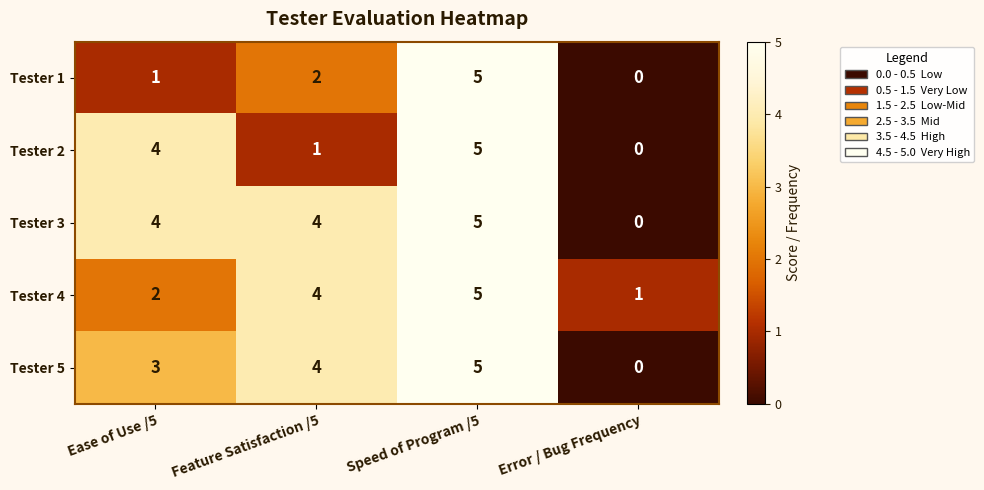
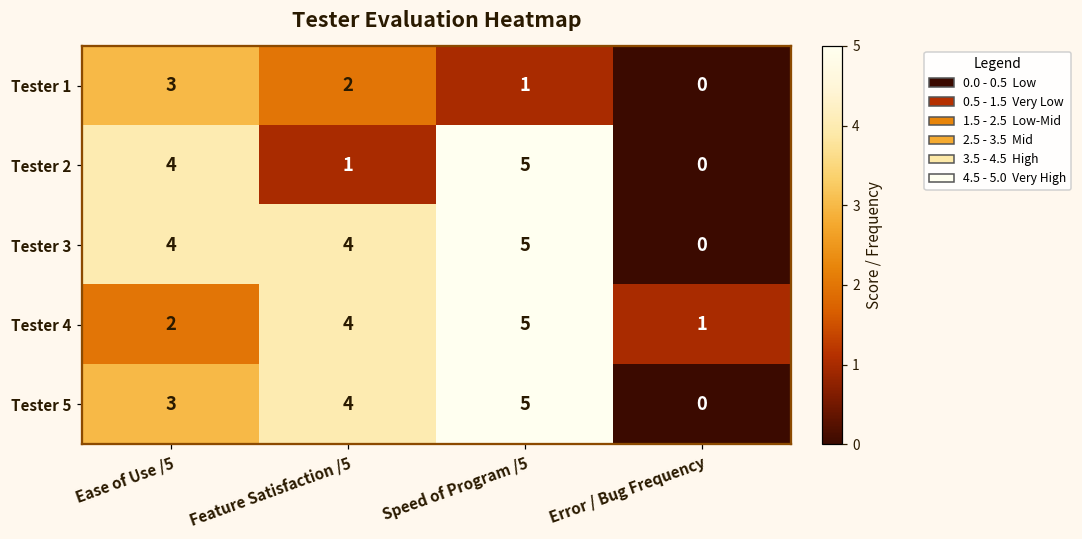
  {
    "Tester 1": {
-     "Ease of Use /5": 1,
+     "Ease of Use /5": 3,
      "Feature Satisfaction /5": 2,
-     "Speed of Program /5": 5,
+     "Speed of Program /5": 1,
      "Error / Bug Frequency": 0
    },
    "Tester 2": {
      "Ease of Use /5": 4,
      "Feature Satisfaction /5": 1,
      "Speed of Program /5": 5,
      "Error / Bug Frequency": 0
    },
    "Tester 3": {
      "Ease of Use /5": 4,
      "Feature Satisfaction /5": 4,
      "Speed of Program /5": 5,
      "Error / Bug Frequency": 0
    },
    "Tester 4": {
      "Ease of Use /5": 2,
      "Feature Satisfaction /5": 4,
      "Speed of Program /5": 5,
      "Error / Bug Frequency": 1
    },
    "Tester 5": {
      "Ease of Use /5": 3,
      "Feature Satisfaction /5": 4,
      "Speed of Program /5": 5,
      "Error / Bug Frequency": 0
    }
  }
